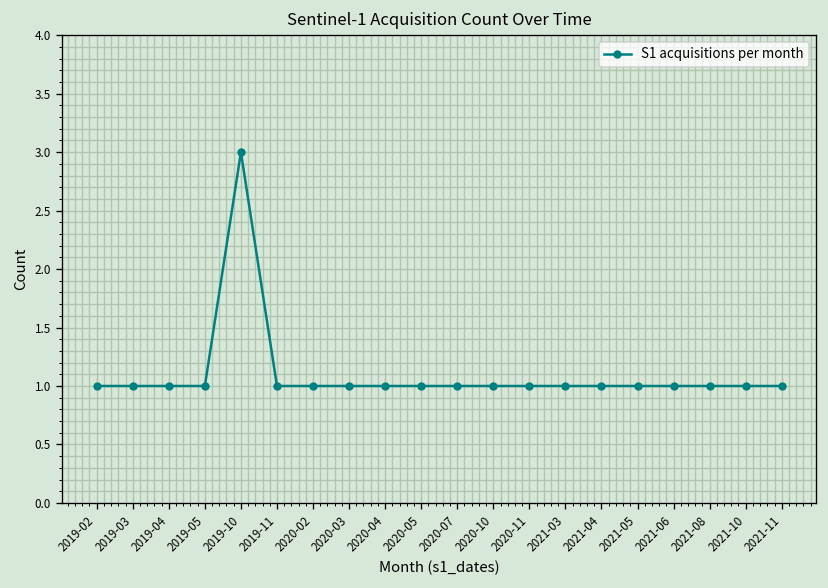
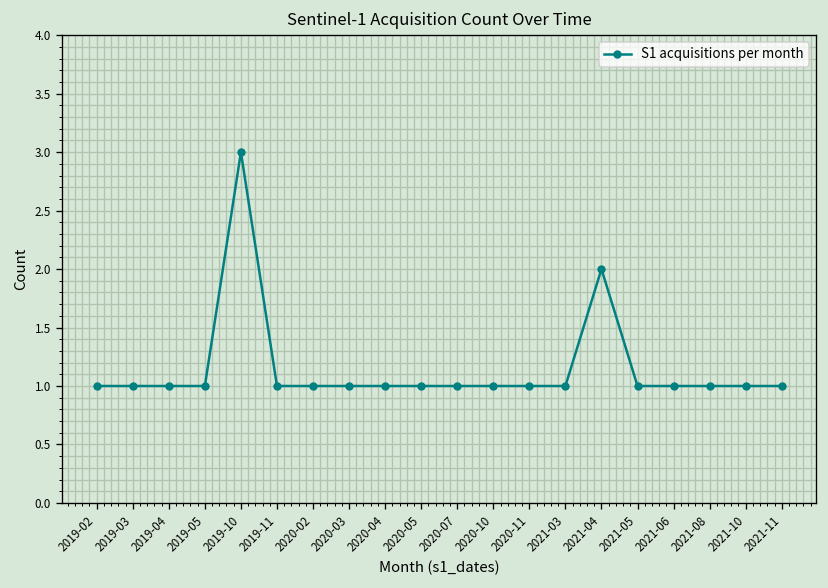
  {
    "2019-02": 1,
    "2019-03": 1,
    "2019-04": 1,
    "2019-05": 1,
    "2019-10": 3,
    "2019-11": 1,
    "2020-02": 1,
    "2020-03": 1,
    "2020-04": 1,
    "2020-05": 1,
    "2020-07": 1,
    "2020-10": 1,
    "2020-11": 1,
    "2021-03": 1,
-   "2021-04": 1,
+   "2021-04": 2,
    "2021-05": 1,
    "2021-06": 1,
    "2021-08": 1,
    "2021-10": 1,
    "2021-11": 1
  }
